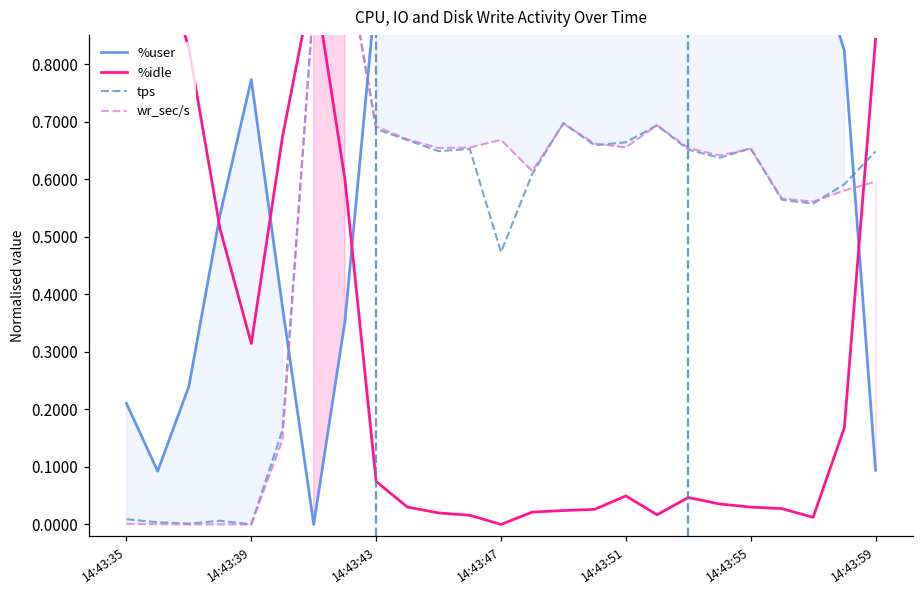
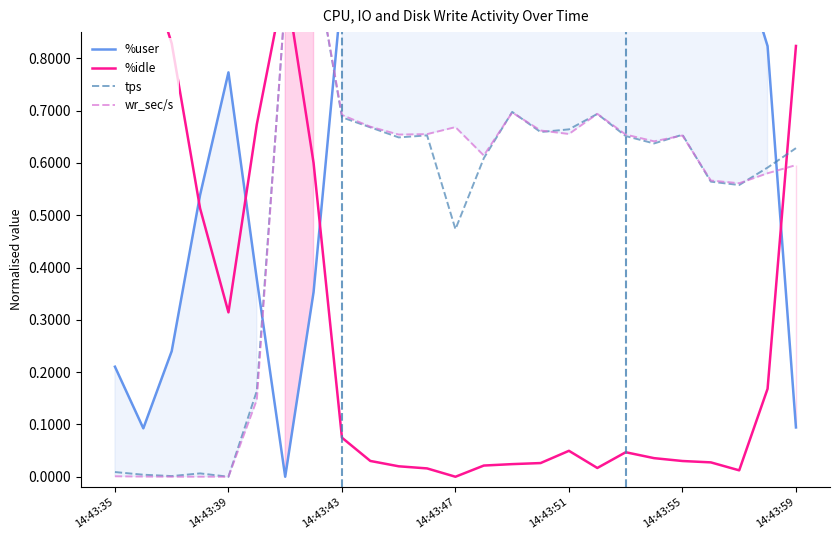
  {
    "%user": {
      "14:43:35": 0.21,
      "14:43:39": 0.77,
      "14:43:59": 0.09
    },
    "%idle": {
      "14:43:39": 0.31,
      "14:43:43": 0.07,
      "14:43:47": 0.00,
      "14:43:51": 0.05,
      "14:43:55": 0.03,
-     "14:43:59": 0.84
+     "14:43:59": 0.82
    },
    "tps": {
      "14:43:35": 0.01,
      "14:43:47": 0.47,
      "14:43:51": 0.66,
-     "14:43:59": 0.65
+     "14:43:59": 0.63
    },
    "wr_sec/s": {
      "14:43:35": 0.00,
      "14:43:47": 0.67,
      "14:43:51": 0.66,
      "14:43:59": 0.60
    }
  }
